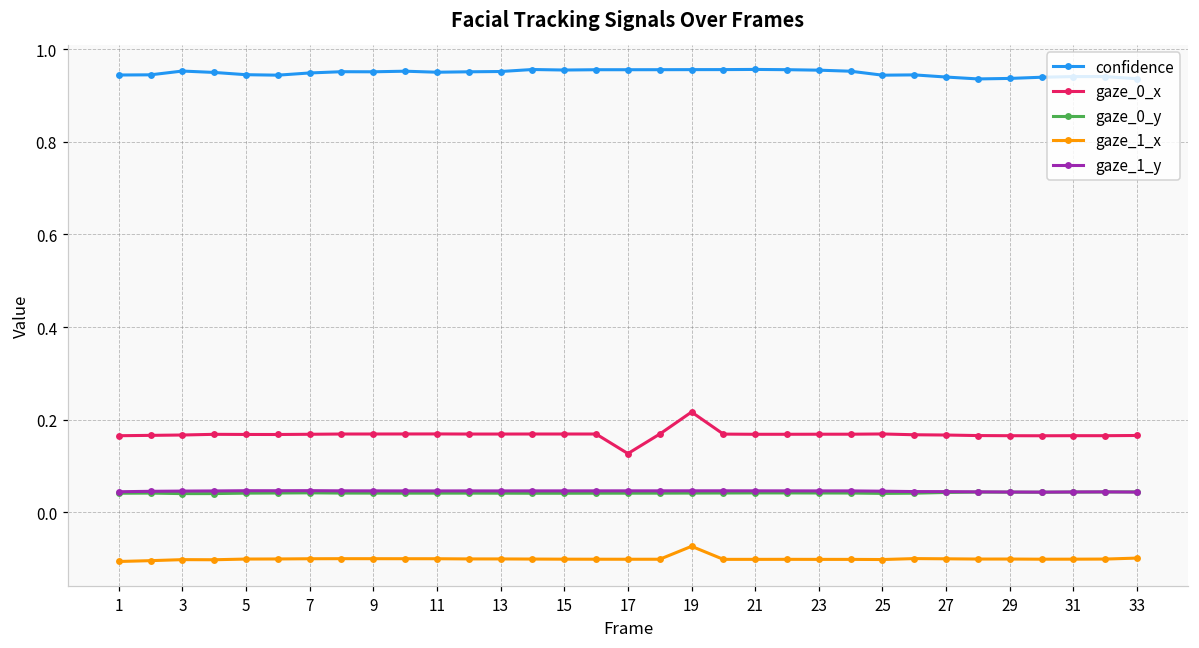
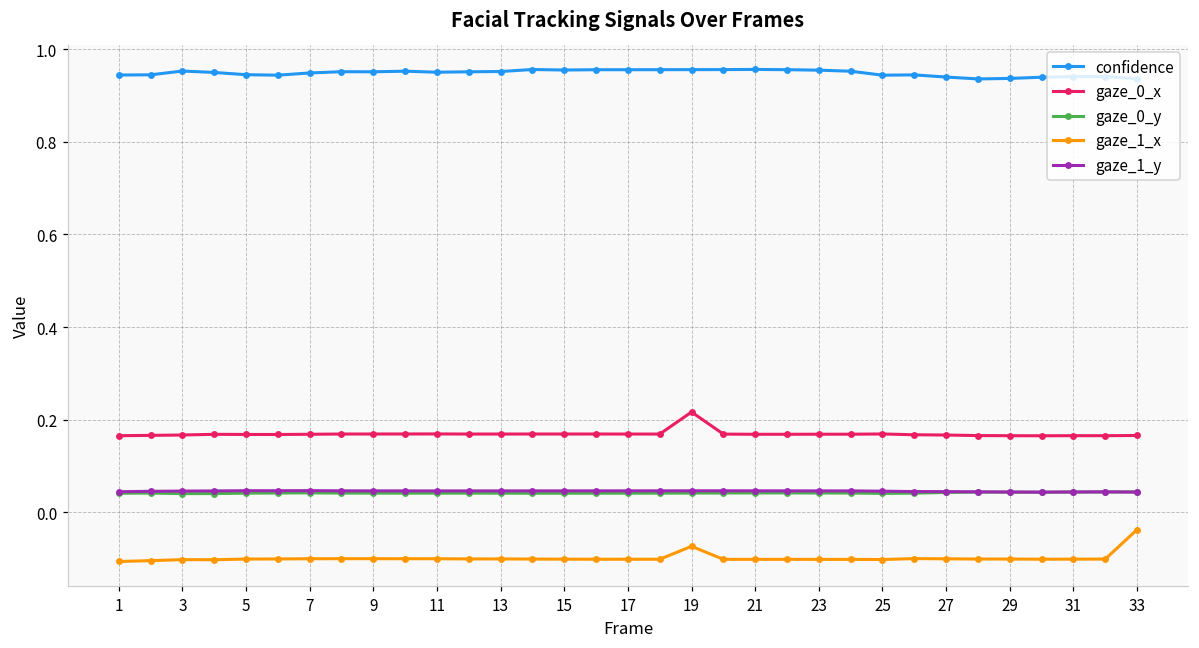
  {
    "confidence": {
      "1": 0.94,
      "3": 0.95,
      "5": 0.94,
      "7": 0.95,
      "9": 0.95,
      "11": 0.95,
      "13": 0.95,
      "15": 0.95,
      "17": 0.96,
      "19": 0.96,
      "21": 0.96,
      "23": 0.95,
      "25": 0.94,
      "27": 0.94,
      "29": 0.94
    },
    "gaze_0_x": {
      "1": 0.17,
      "3": 0.17,
      "5": 0.17,
      "7": 0.17,
      "9": 0.17,
      "11": 0.17,
      "13": 0.17,
      "15": 0.17,
-     "17": 0.13,
+     "17": 0.17,
      "19": 0.22,
      "21": 0.17,
      "23": 0.17,
      "25": 0.17,
      "27": 0.17,
      "29": 0.17,
      "31": 0.17,
      "33": 0.17
    },
    "gaze_1_x": {
      "1": -0.11,
      "3": -0.10,
      "5": -0.10,
      "7": -0.10,
      "9": -0.10,
      "11": -0.10,
      "13": -0.10,
      "15": -0.10,
      "17": -0.10,
      "19": -0.07,
      "21": -0.10,
      "23": -0.10,
      "25": -0.10,
      "27": -0.10,
      "29": -0.10,
      "31": -0.10,
-     "33": -0.10
+     "33": -0.04
    }
  }
